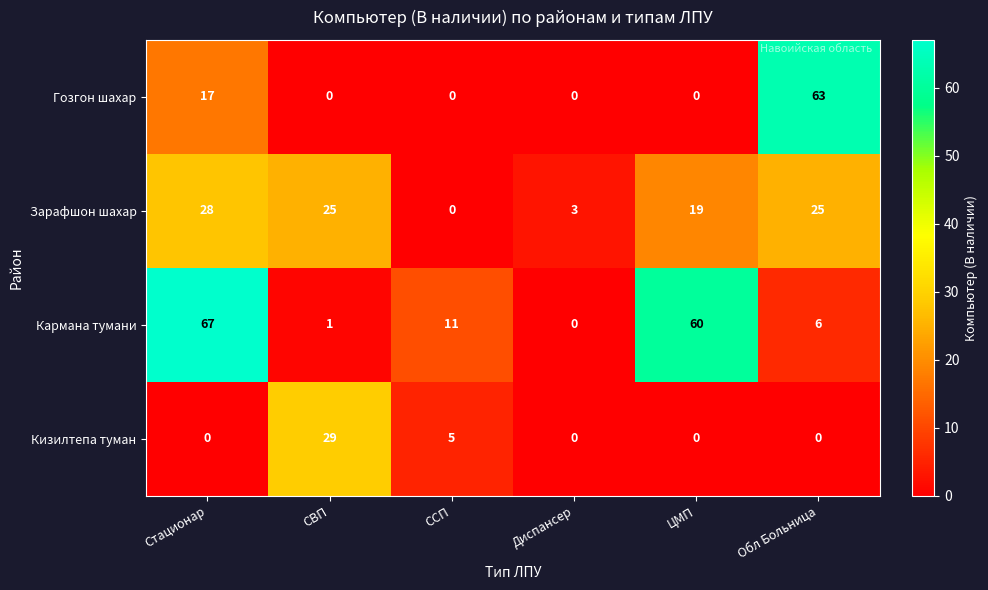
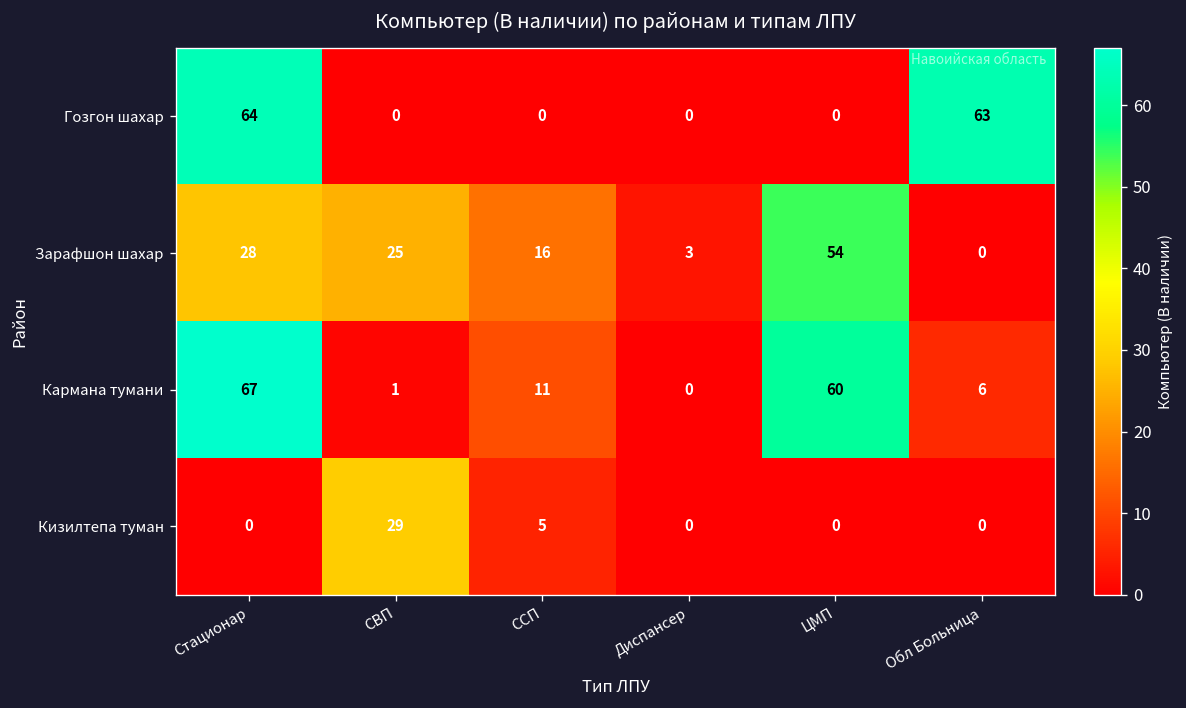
  {
    "Гозгон шахар": {
-     "Стационар": 17,
+     "Стационар": 64,
      "СВП": 0,
      "ССП": 0,
      "Диспансер": 0,
      "ЦМП": 0
    },
    "Зарафшон шахар": {
      "Стационар": 28,
      "СВП": 25,
-     "ССП": 0,
+     "ССП": 16,
      "Диспансер": 3,
-     "ЦМП": 19,
-     "Обл Больница": 25
+     "ЦМП": 54,
+     "Обл Больница": 0
    },
    "Кармана тумани": {
      "Стационар": 67,
      "СВП": 1,
      "ССП": 11,
      "Диспансер": 0,
      "ЦМП": 60,
      "Обл Больница": 6
    },
    "Кизилтепа туман": {
      "Стационар": 0,
      "СВП": 29,
      "ССП": 5,
      "Диспансер": 0,
      "ЦМП": 0,
      "Обл Больница": 0
    }
  }
